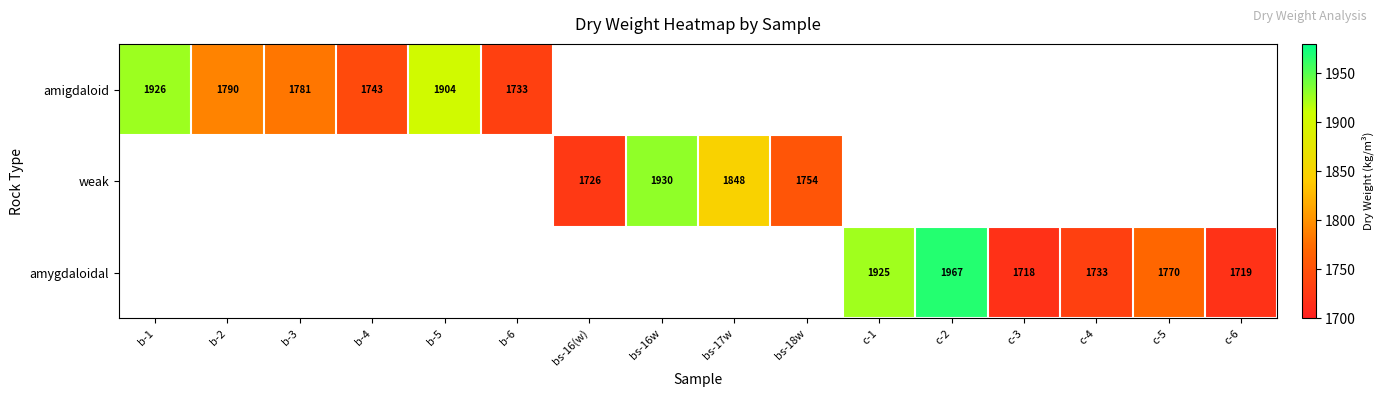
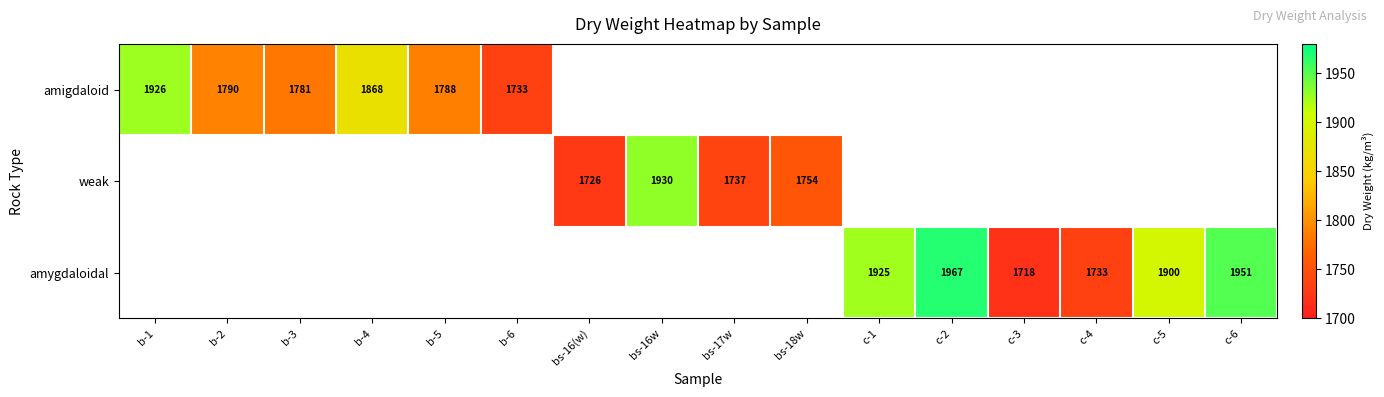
  {
    "amigdaloid": {
      "b-1": 1926,
      "b-2": 1790,
      "b-3": 1781,
-     "b-4": 1743,
-     "b-5": 1904,
+     "b-4": 1868,
+     "b-5": 1788,
      "b-6": 1733
    },
    "weak": {
      "bs-16(w)": 1726,
      "bs-16w": 1930,
-     "bs-17w": 1848,
+     "bs-17w": 1737,
      "bs-18w": 1754
    },
    "amygdaloidal": {
      "c-1": 1925,
      "c-2": 1967,
      "c-3": 1718,
      "c-4": 1733,
-     "c-5": 1770,
-     "c-6": 1719
+     "c-5": 1900,
+     "c-6": 1951
    }
  }
